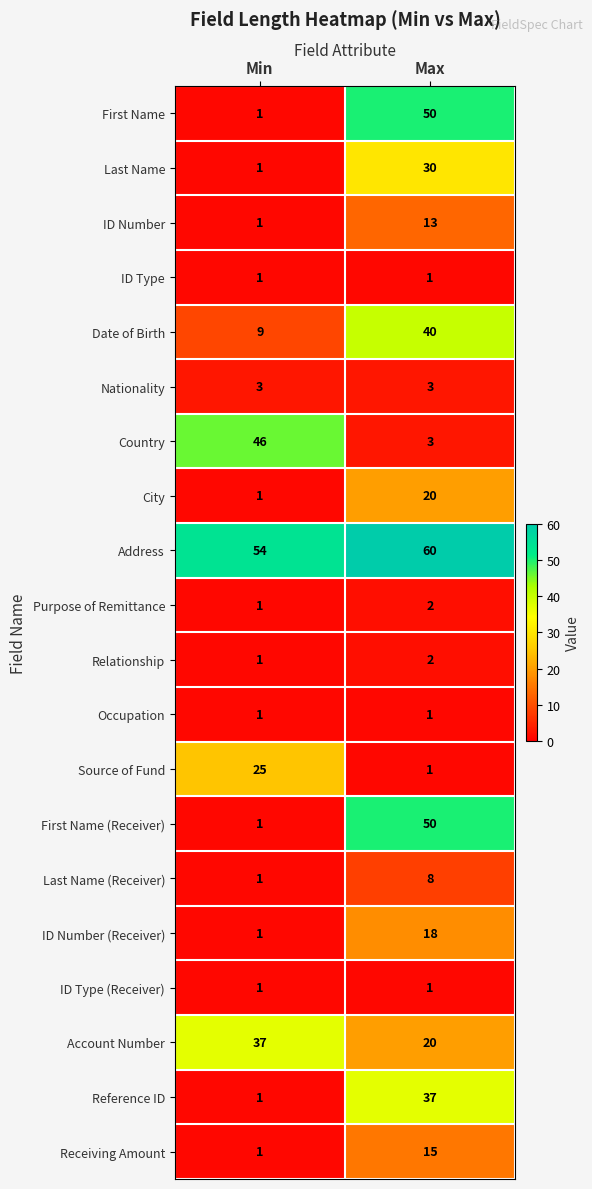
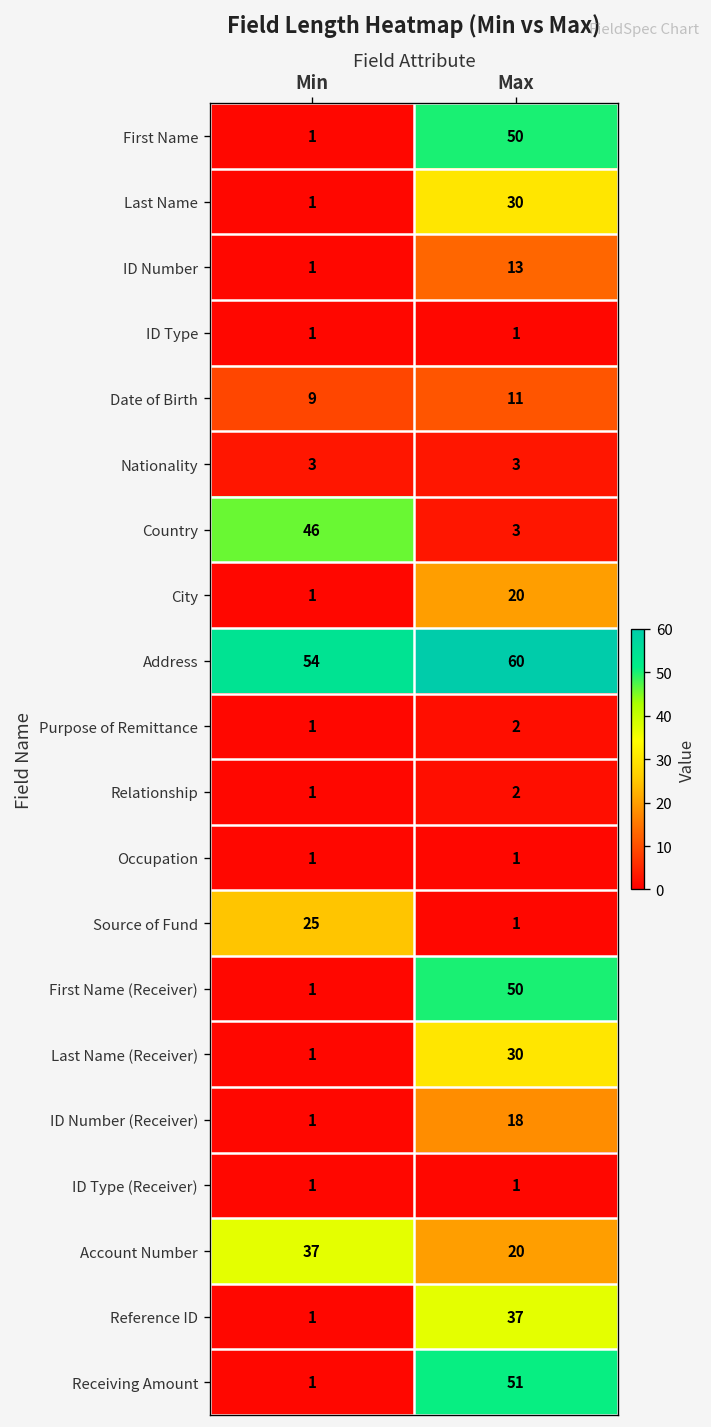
  {
    "First Name": {
      "Min": 1,
      "Max": 50
    },
    "Last Name": {
      "Min": 1,
      "Max": 30
    },
    "ID Number": {
      "Min": 1,
      "Max": 13
    },
    "ID Type": {
      "Min": 1,
      "Max": 1
    },
    "Date of Birth": {
      "Min": 9,
-     "Max": 40
+     "Max": 11
    },
    "Nationality": {
      "Min": 3,
      "Max": 3
    },
    "Country": {
      "Min": 46,
      "Max": 3
    },
    "City": {
      "Min": 1,
      "Max": 20
    },
    "Address": {
      "Min": 54,
      "Max": 60
    },
    "Purpose of Remittance": {
      "Min": 1,
      "Max": 2
    },
    "Relationship": {
      "Min": 1,
      "Max": 2
    },
    "Occupation": {
      "Min": 1,
      "Max": 1
    },
    "Source of Fund": {
      "Min": 25,
      "Max": 1
    },
    "First Name (Receiver)": {
      "Min": 1,
      "Max": 50
    },
    "Last Name (Receiver)": {
      "Min": 1,
-     "Max": 8
+     "Max": 30
    },
    "ID Number (Receiver)": {
      "Min": 1,
      "Max": 18
    },
    "ID Type (Receiver)": {
      "Min": 1,
      "Max": 1
    },
    "Account Number": {
      "Min": 37,
      "Max": 20
    },
    "Reference ID": {
      "Min": 1,
      "Max": 37
    },
    "Receiving Amount": {
      "Min": 1,
-     "Max": 15
+     "Max": 51
    }
  }
